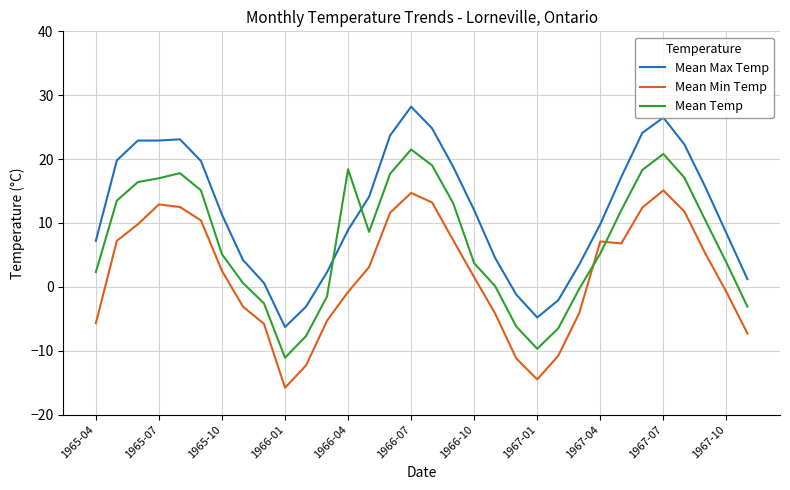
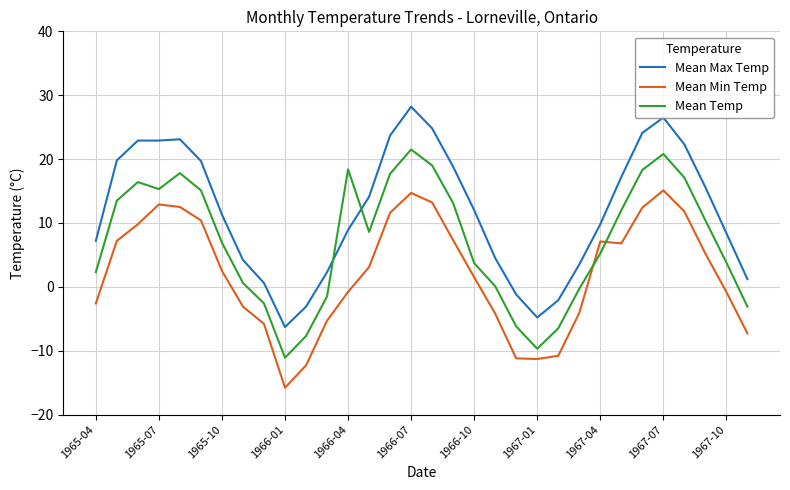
  {
    "Mean Max Temp": {
      "1965-04": 7,
      "1965-07": 23,
      "1965-10": 11,
      "1966-01": -6,
      "1966-04": 9,
      "1966-07": 28,
      "1966-10": 12,
      "1967-01": -5,
      "1967-04": 10,
      "1967-10": 8
    },
    "Mean Min Temp": {
-     "1965-04": -6,
+     "1965-04": -3,
      "1965-07": 13,
      "1965-10": 3,
      "1966-01": -16,
      "1966-04": -1,
      "1966-07": 15,
      "1966-10": 2,
-     "1967-01": -15,
+     "1967-01": -11,
      "1967-04": 7,
      "1967-07": 15,
      "1967-10": -1
    },
    "Mean Temp": {
      "1965-04": 2,
-     "1965-07": 17,
-     "1965-10": 5,
+     "1965-07": 15,
+     "1965-10": 7,
      "1966-01": -11,
      "1966-04": 18,
      "1966-07": 22,
      "1966-10": 4,
      "1967-01": -10,
      "1967-04": 5,
      "1967-07": 21,
      "1967-10": 4
    }
  }
